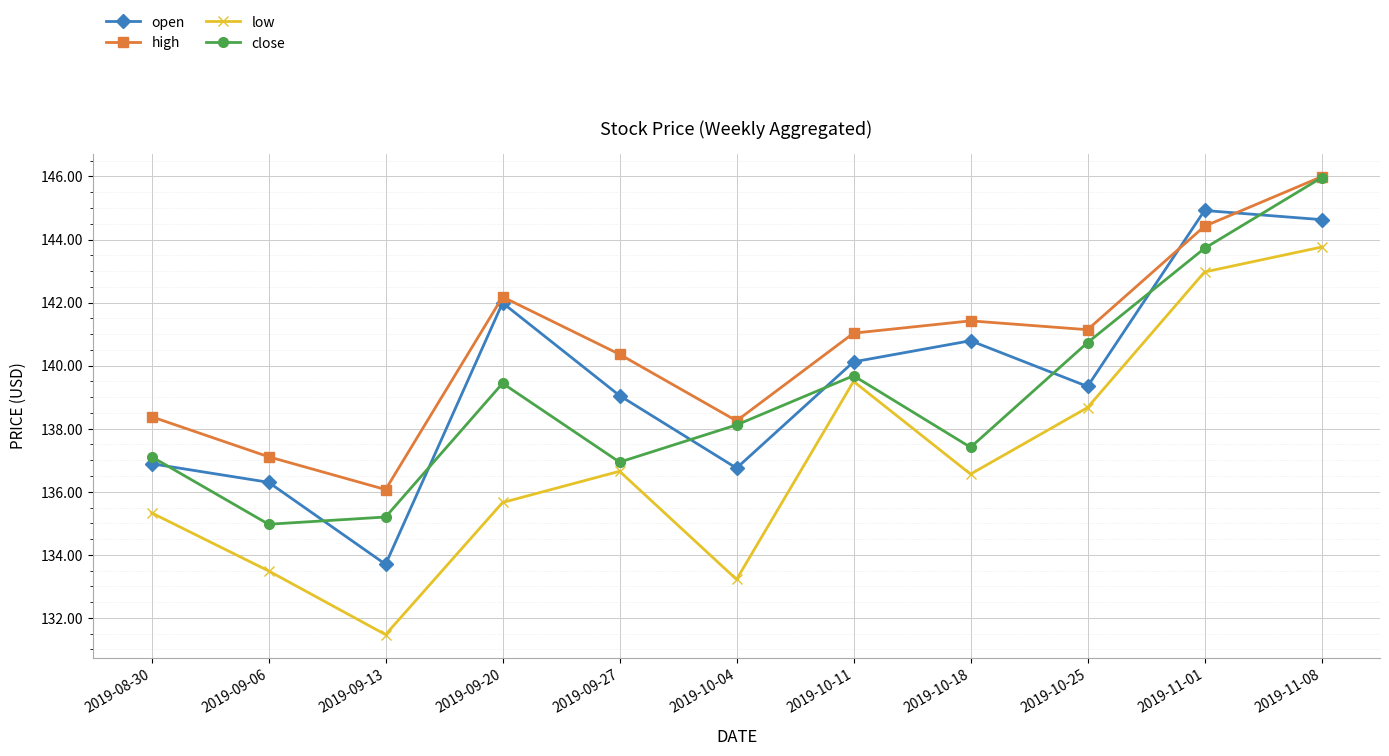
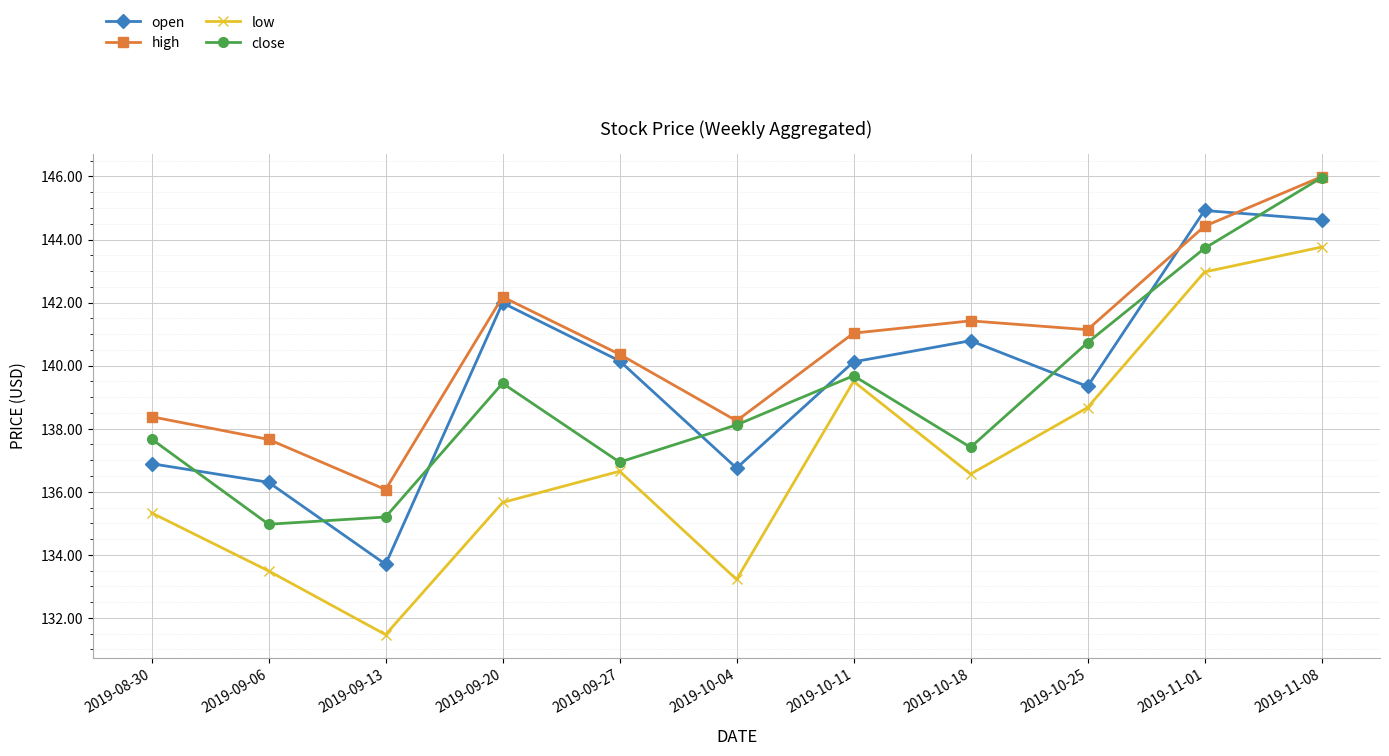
  {
    "open": {
      "2019-08-30": 136.9,
      "2019-09-06": 136.3,
      "2019-09-13": 133.7,
      "2019-09-20": 142.0,
-     "2019-09-27": 139.1,
+     "2019-09-27": 140.2,
      "2019-10-04": 136.8,
      "2019-10-11": 140.1,
      "2019-10-18": 140.8,
      "2019-10-25": 139.3,
      "2019-11-01": 144.9,
      "2019-11-08": 144.6
    },
    "high": {
      "2019-08-30": 138.4,
-     "2019-09-06": 137.1,
+     "2019-09-06": 137.7,
      "2019-09-13": 136.1,
      "2019-09-20": 142.2,
      "2019-09-27": 140.4,
      "2019-10-04": 138.3,
      "2019-10-11": 141.0,
      "2019-10-18": 141.4,
      "2019-10-25": 141.1,
      "2019-11-01": 144.4
    },
    "low": {
      "2019-08-30": 135.3,
      "2019-09-06": 133.5,
      "2019-09-13": 131.5,
      "2019-09-20": 135.7,
      "2019-09-27": 136.7,
      "2019-10-04": 133.2,
      "2019-10-11": 139.5,
      "2019-10-18": 136.6,
      "2019-10-25": 138.7,
      "2019-11-01": 143.0,
      "2019-11-08": 143.8
    },
    "close": {
-     "2019-08-30": 137.1,
+     "2019-08-30": 137.7,
      "2019-09-06": 135.0,
      "2019-09-13": 135.2,
      "2019-09-20": 139.4,
      "2019-09-27": 136.9,
      "2019-10-04": 138.1,
      "2019-10-11": 139.7,
      "2019-10-18": 137.4,
      "2019-10-25": 140.7,
      "2019-11-01": 143.7
    }
  }
